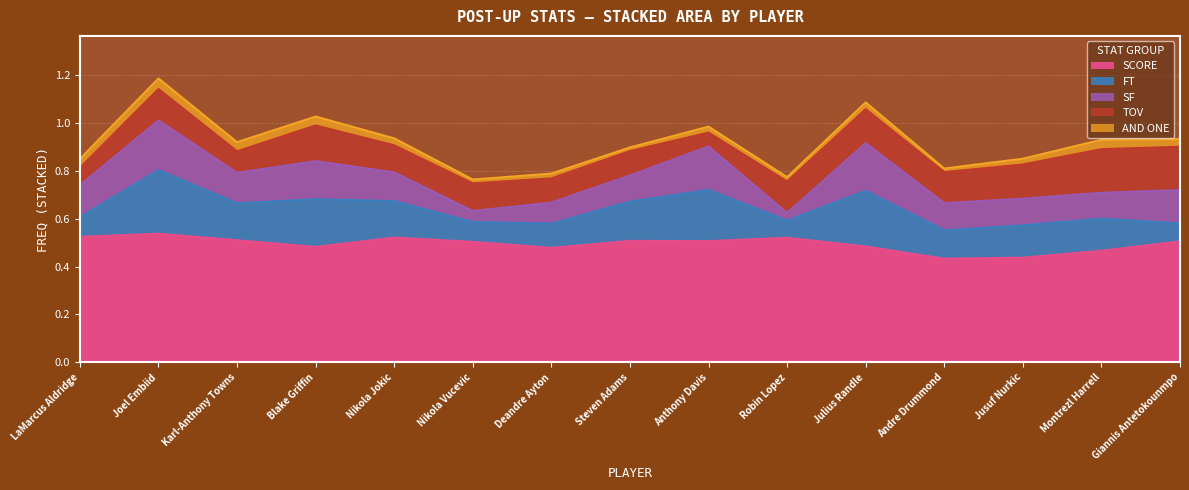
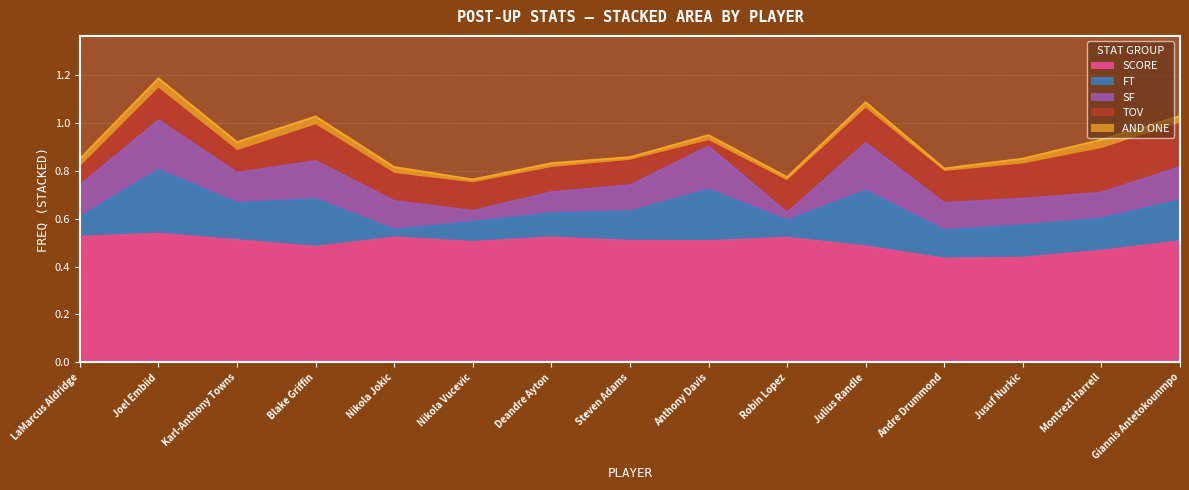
  {
    "SCORE": {
      "LaMarcus Aldridge": 0.52,
      "Joel Embiid": 0.54,
      "Karl-Anthony Towns": 0.51,
      "Blake Griffin": 0.48,
      "Nikola Jokic": 0.52,
      "Nikola Vucevic": 0.50,
-     "Deandre Ayton": 0.48,
+     "Deandre Ayton": 0.52,
      "Steven Adams": 0.51,
      "Anthony Davis": 0.51,
      "Robin Lopez": 0.52,
      "Julius Randle": 0.48,
      "Andre Drummond": 0.43,
      "Jusuf Nurkic": 0.44,
      "Montrezl Harrell": 0.47,
      "Giannis Antetokounmpo": 0.51
    },
    "FT": {
      "LaMarcus Aldridge": 0.08,
      "Joel Embiid": 0.27,
      "Karl-Anthony Towns": 0.15,
      "Blake Griffin": 0.20,
-     "Nikola Jokic": 0.15,
+     "Nikola Jokic": 0.03,
      "Nikola Vucevic": 0.08,
      "Deandre Ayton": 0.10,
-     "Steven Adams": 0.16,
+     "Steven Adams": 0.12,
      "Anthony Davis": 0.21,
      "Robin Lopez": 0.07,
      "Julius Randle": 0.23,
      "Andre Drummond": 0.12,
      "Jusuf Nurkic": 0.14,
      "Montrezl Harrell": 0.13,
-     "Giannis Antetokounmpo": 0.07
+     "Giannis Antetokounmpo": 0.17
    },
    "SF": {
      "LaMarcus Aldridge": 0.13,
      "Joel Embiid": 0.21,
      "Karl-Anthony Towns": 0.13,
      "Blake Griffin": 0.16,
      "Nikola Jokic": 0.12,
      "Nikola Vucevic": 0.05,
      "Deandre Ayton": 0.09,
      "Steven Adams": 0.11,
      "Anthony Davis": 0.18,
      "Robin Lopez": 0.03,
      "Julius Randle": 0.20,
      "Andre Drummond": 0.11,
      "Jusuf Nurkic": 0.11,
      "Montrezl Harrell": 0.11,
      "Giannis Antetokounmpo": 0.14
    },
    "TOV": {
      "LaMarcus Aldridge": 0.07,
      "Joel Embiid": 0.13,
      "Karl-Anthony Towns": 0.09,
      "Blake Griffin": 0.15,
      "Nikola Jokic": 0.11,
      "Nikola Vucevic": 0.11,
      "Deandre Ayton": 0.10,
      "Steven Adams": 0.10,
-     "Anthony Davis": 0.06,
+     "Anthony Davis": 0.02,
      "Robin Lopez": 0.13,
      "Julius Randle": 0.14,
      "Andre Drummond": 0.13,
      "Jusuf Nurkic": 0.14,
      "Montrezl Harrell": 0.18,
      "Giannis Antetokounmpo": 0.18
    },
    "AND ONE": {
      "LaMarcus Aldridge": 0.04,
      "Joel Embiid": 0.04,
      "Karl-Anthony Towns": 0.04,
      "Blake Griffin": 0.04,
      "Nikola Jokic": 0.03,
      "Nikola Vucevic": 0.02,
      "Deandre Ayton": 0.02,
      "Steven Adams": 0.02,
      "Anthony Davis": 0.03,
      "Robin Lopez": 0.02,
      "Julius Randle": 0.03,
      "Andre Drummond": 0.02,
      "Jusuf Nurkic": 0.02,
      "Montrezl Harrell": 0.04,
      "Giannis Antetokounmpo": 0.03
    }
  }
